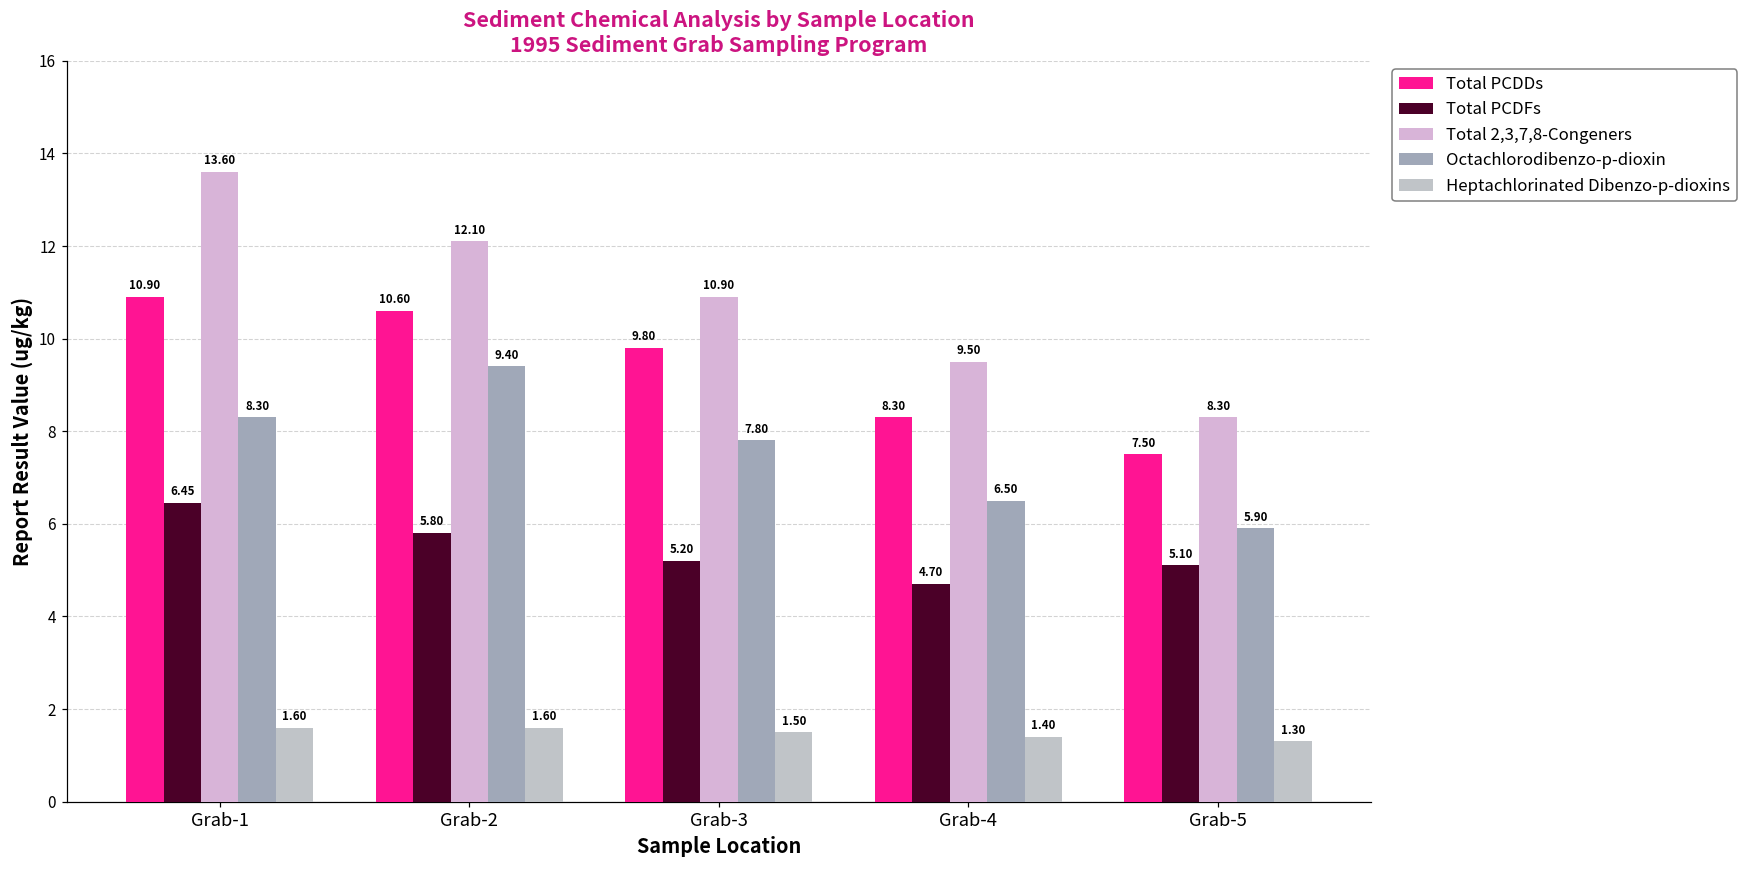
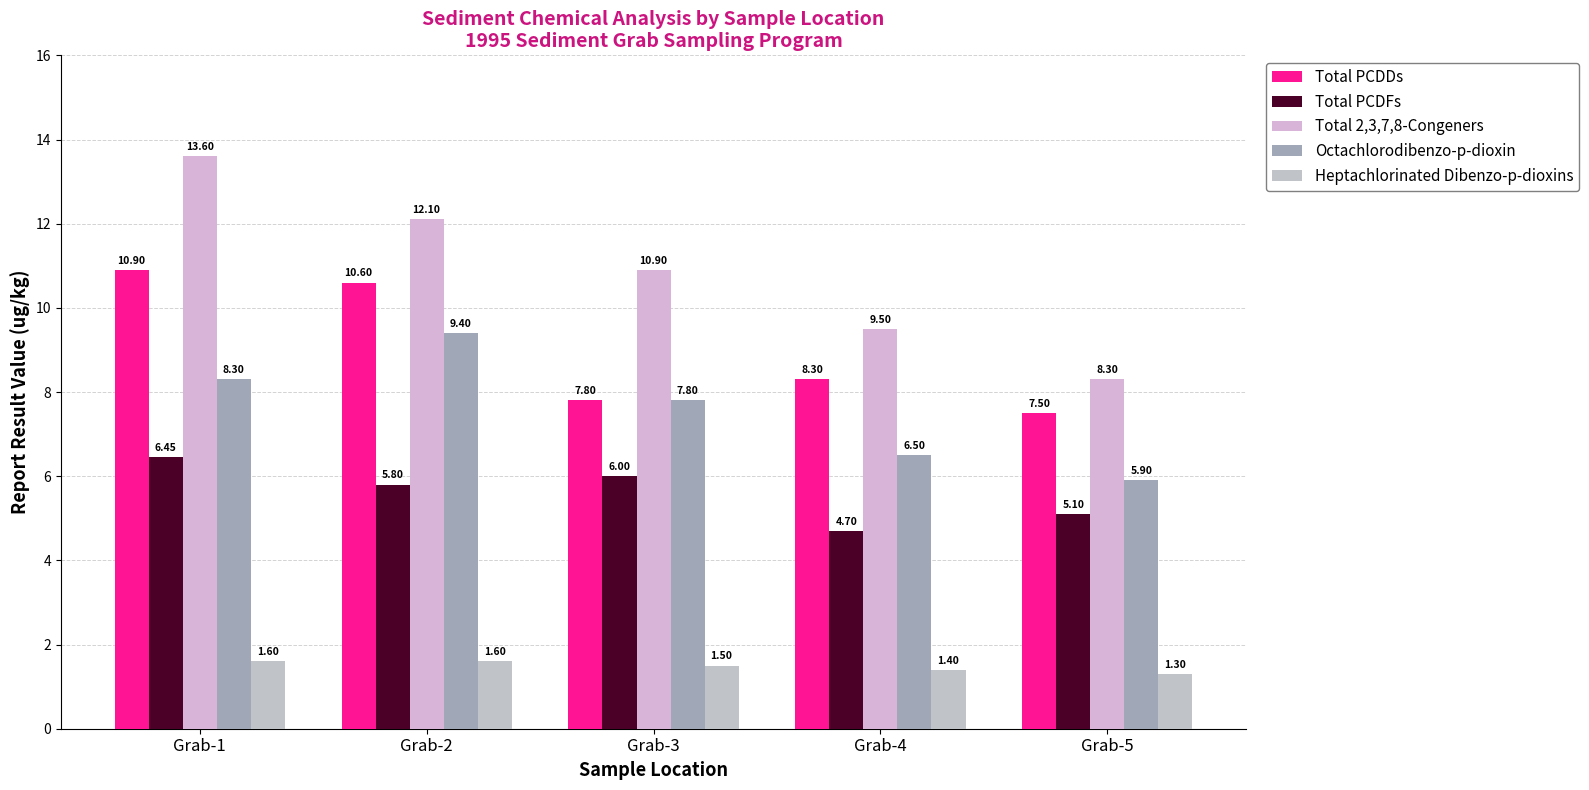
  {
    "Total PCDDs": {
      "Grab-1": 10.90,
      "Grab-2": 10.60,
-     "Grab-3": 9.80,
+     "Grab-3": 7.80,
      "Grab-4": 8.30,
      "Grab-5": 7.50
    },
    "Total PCDFs": {
      "Grab-1": 6.45,
      "Grab-2": 5.80,
-     "Grab-3": 5.20,
+     "Grab-3": 6.00,
      "Grab-4": 4.70,
      "Grab-5": 5.10
    }
  }
